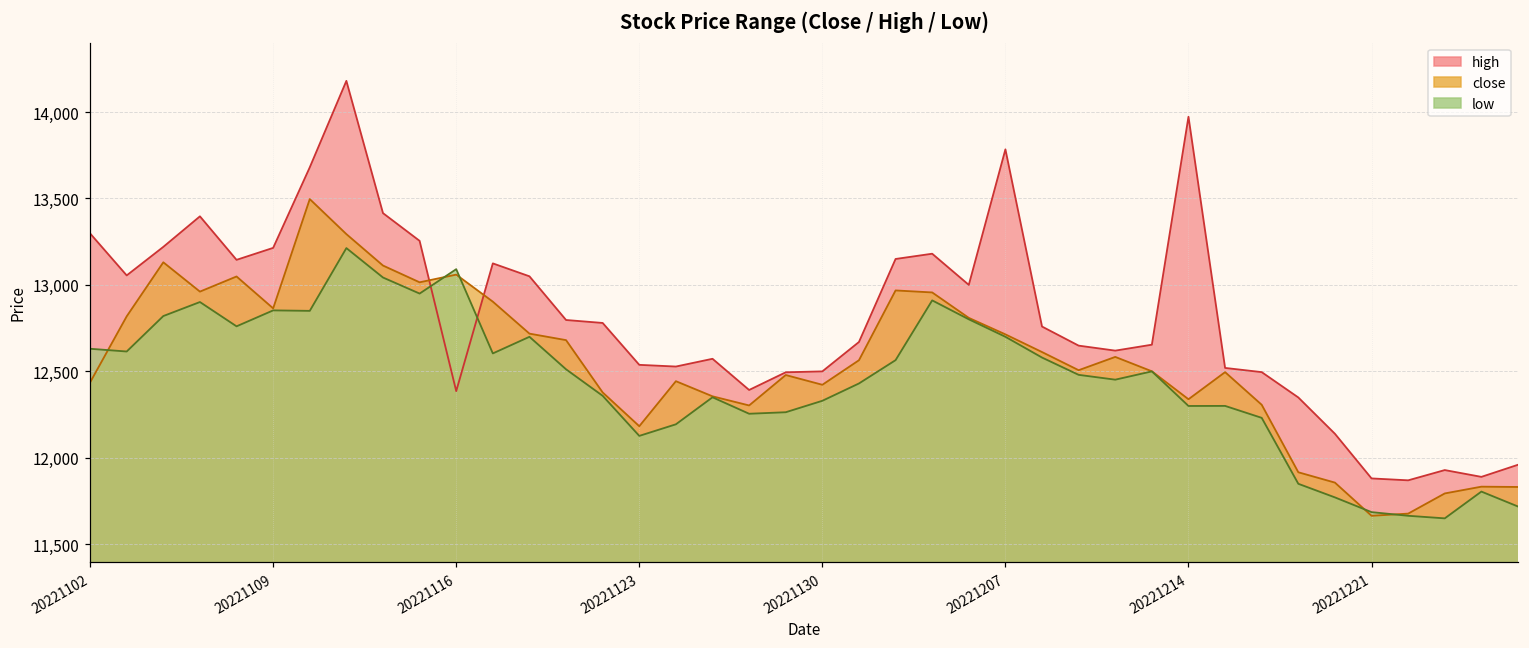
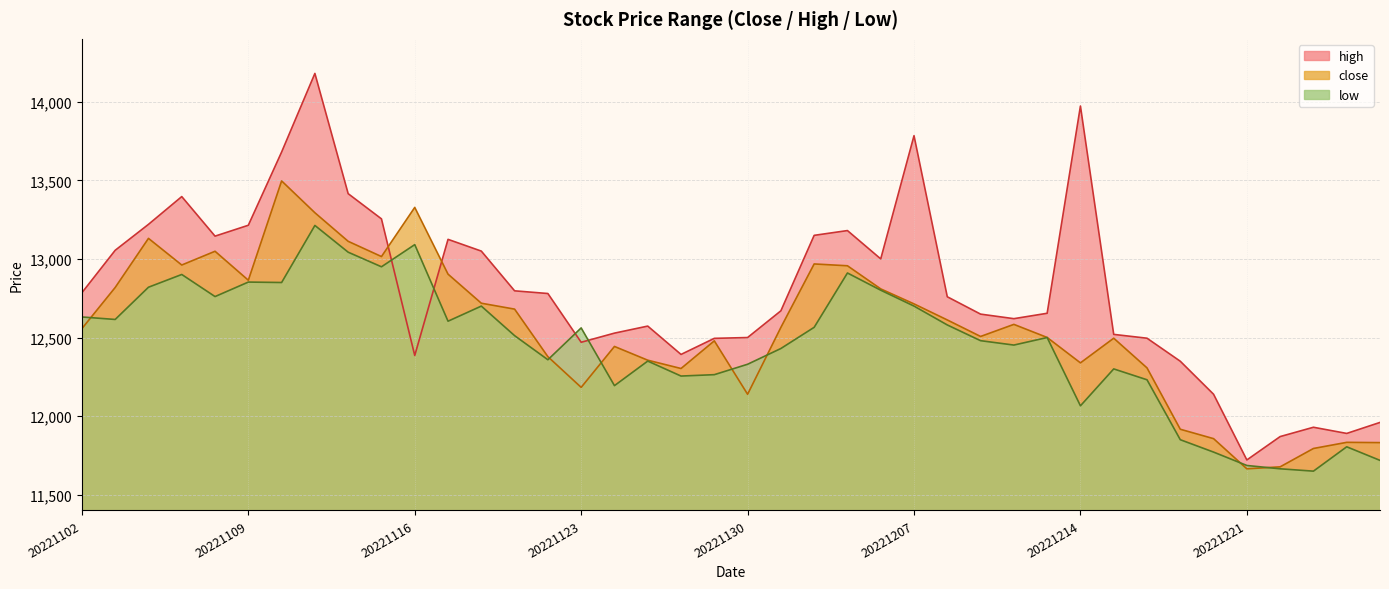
  {
    "high": {
-     "20221102": "13,300",
+     "20221102": "12,790",
      "20221109": "13,210",
      "20221116": "12,390",
-     "20221123": "12,540",
+     "20221123": "12,470",
      "20221130": "12,500",
      "20221207": "13,780",
      "20221214": "13,970",
-     "20221221": "11,880"
+     "20221221": "11,720"
    },
    "close": {
-     "20221102": "12,440",
-     "20221116": "13,060",
+     "20221102": "12,560",
+     "20221116": "13,330",
      "20221123": "12,180",
-     "20221130": "12,420",
+     "20221130": "12,140",
      "20221214": "12,340",
      "20221221": "11,660"
    },
    "low": {
      "20221102": "12,630",
      "20221116": "13,090",
-     "20221123": "12,130",
+     "20221123": "12,560",
      "20221130": "12,330",
-     "20221214": "12,300",
+     "20221214": "12,070",
      "20221221": "11,690"
    }
  }
